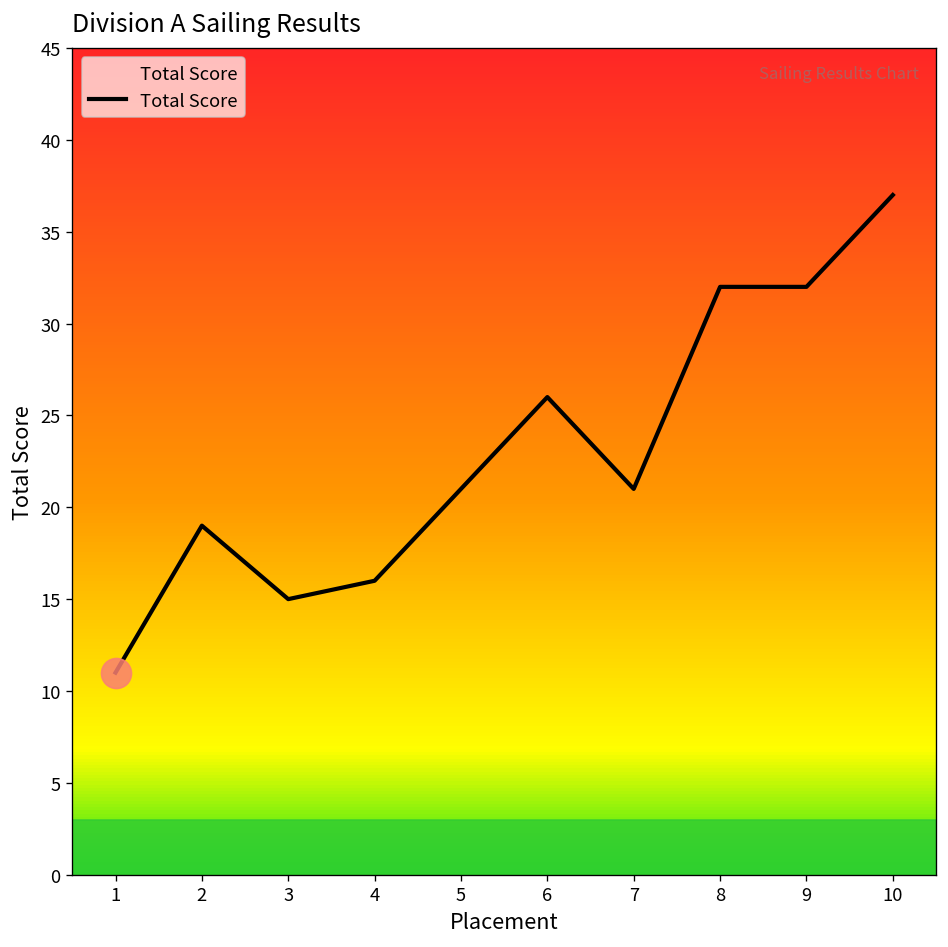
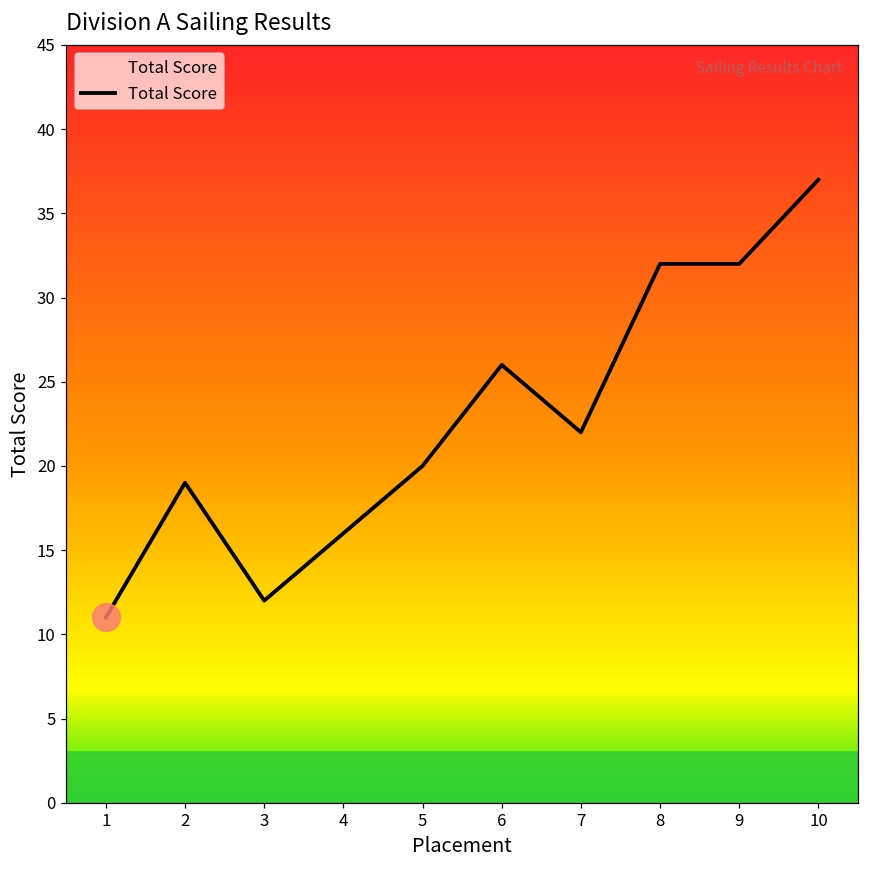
  {
    "Total Score": {
      "2": 19,
-     "3": 15,
+     "3": 12,
      "4": 16,
-     "5": 21,
+     "5": 20,
      "6": 26,
-     "7": 21,
+     "7": 22,
      "8": 32,
      "9": 32,
      "10": 37
    }
  }
